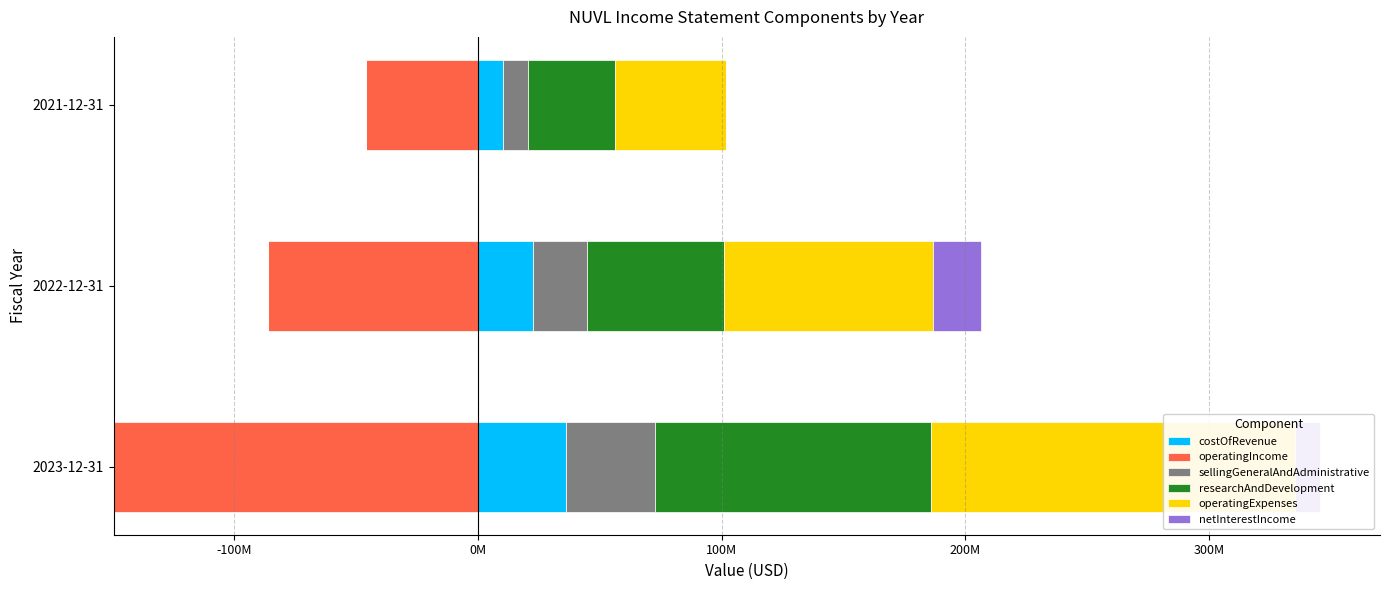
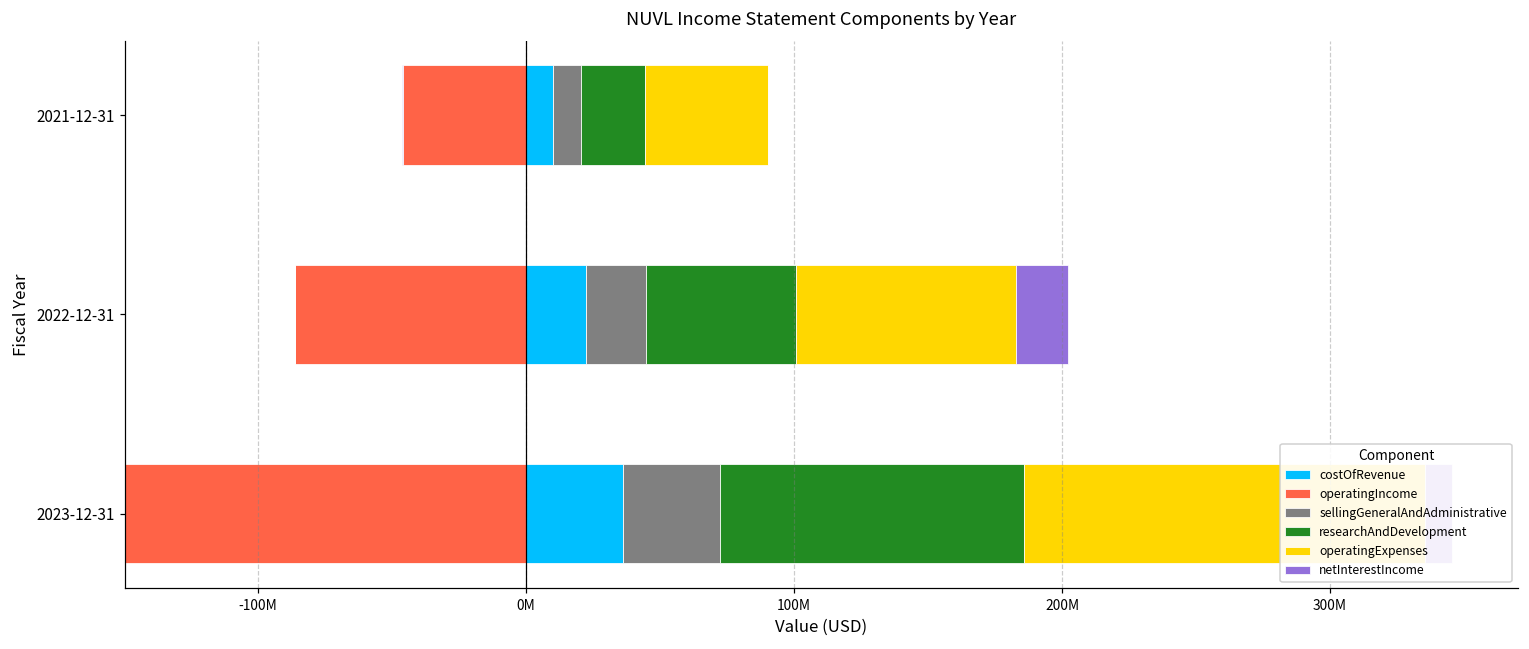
  {
    "sellingGeneralAndAdministrative": {
      "2021-12-31": 10000000,
      "2022-12-31": 22000000,
      "2023-12-31": 36000000
    },
    "researchAndDevelopment": {
-     "2021-12-31": 36000000,
+     "2021-12-31": 24000000,
      "2022-12-31": 56000000,
      "2023-12-31": 113000000
    },
    "operatingExpenses": {
      "2021-12-31": 46000000,
-     "2022-12-31": 86000000
+     "2022-12-31": 82000000
    },
    "netInterestIncome": {
      "2021-12-31": 0,
      "2022-12-31": 20000000
    }
  }
